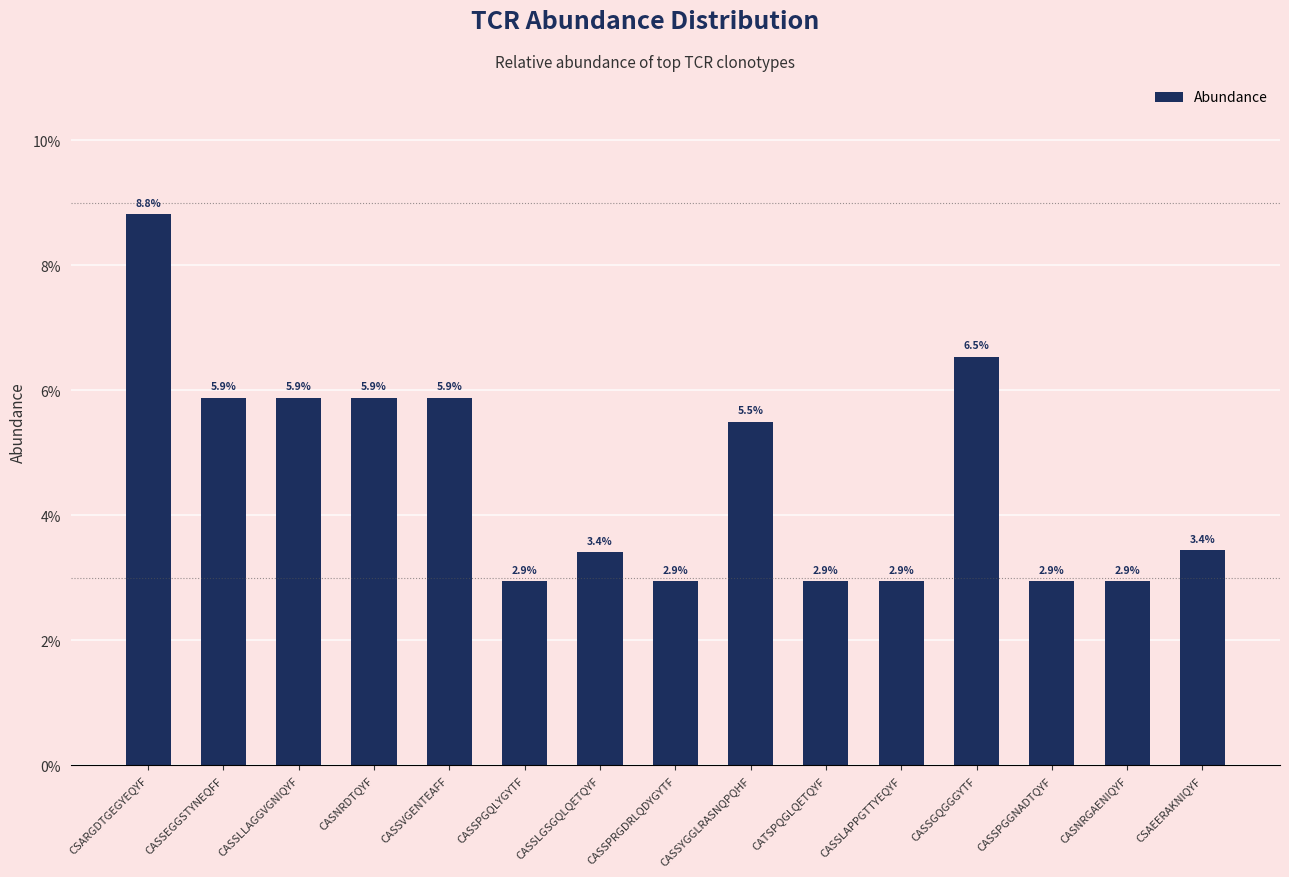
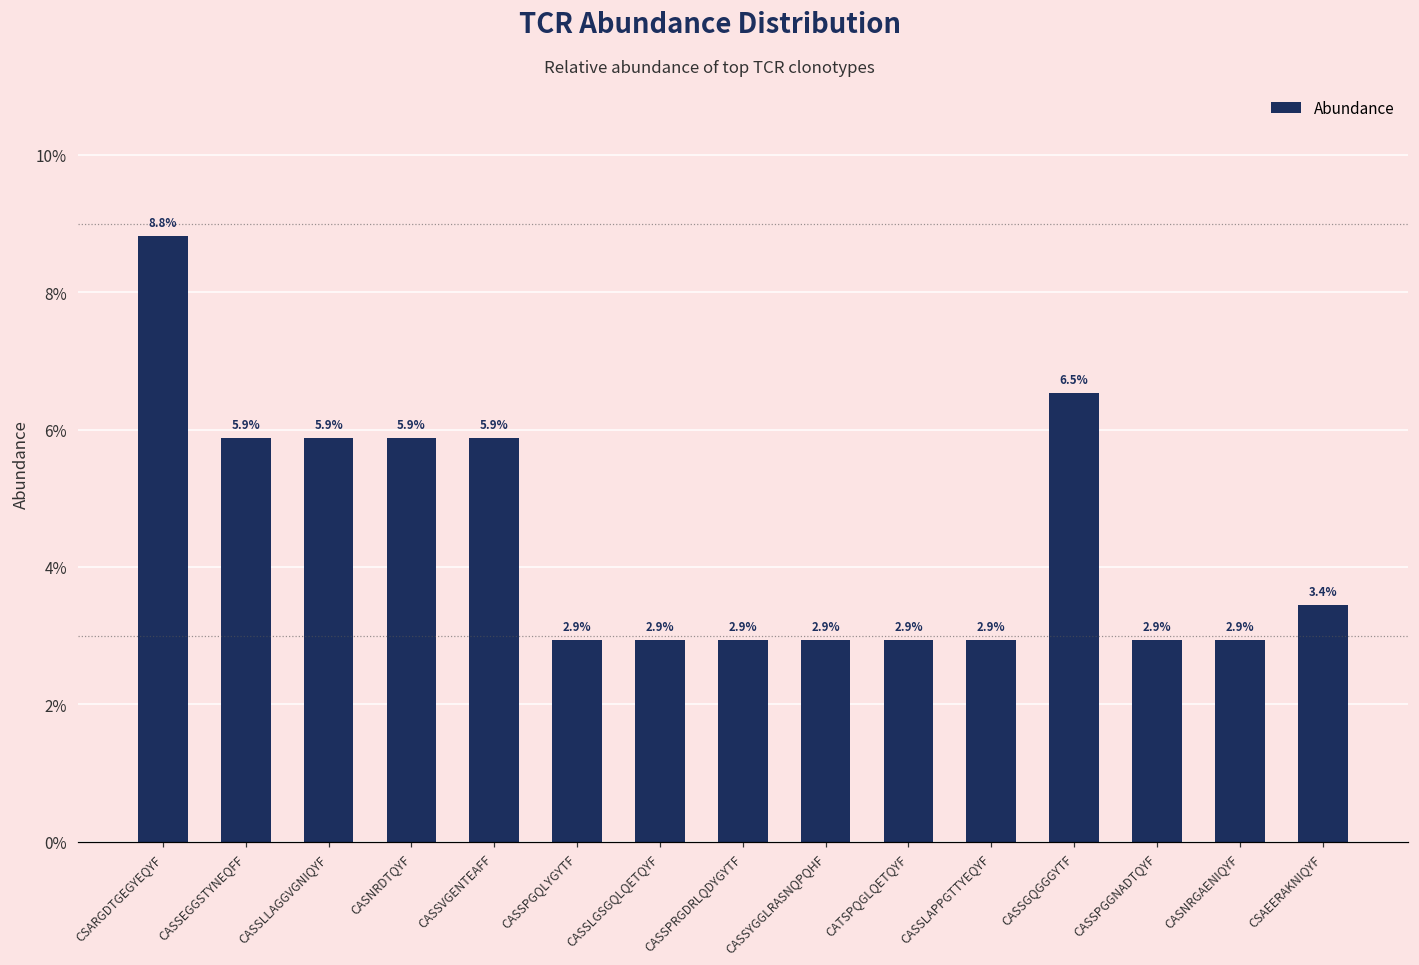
  {
    "CSARGDTGEGYEQYF": "8.8%",
    "CASSEGGSTYNEQFF": "5.9%",
    "CASSLLAGGVGNIQYF": "5.9%",
    "CASNRDTQYF": "5.9%",
    "CASSVGENTEAFF": "5.9%",
    "CASSPGQLYGYTF": "2.9%",
-   "CASSLGSGQLQETQYF": "3.4%",
+   "CASSLGSGQLQETQYF": "2.9%",
    "CASSPRGDRLQDYGYTF": "2.9%",
-   "CASSYGGLRASNQPQHF": "5.5%",
+   "CASSYGGLRASNQPQHF": "2.9%",
    "CATSPQGLQETQYF": "2.9%",
    "CASSLAPPGTTYEQYF": "2.9%",
    "CASSGQGGGYTF": "6.5%",
    "CASSPGGNADTQYF": "2.9%",
    "CASNRGAENIQYF": "2.9%",
    "CSAEERAKNIQYF": "3.4%"
  }
